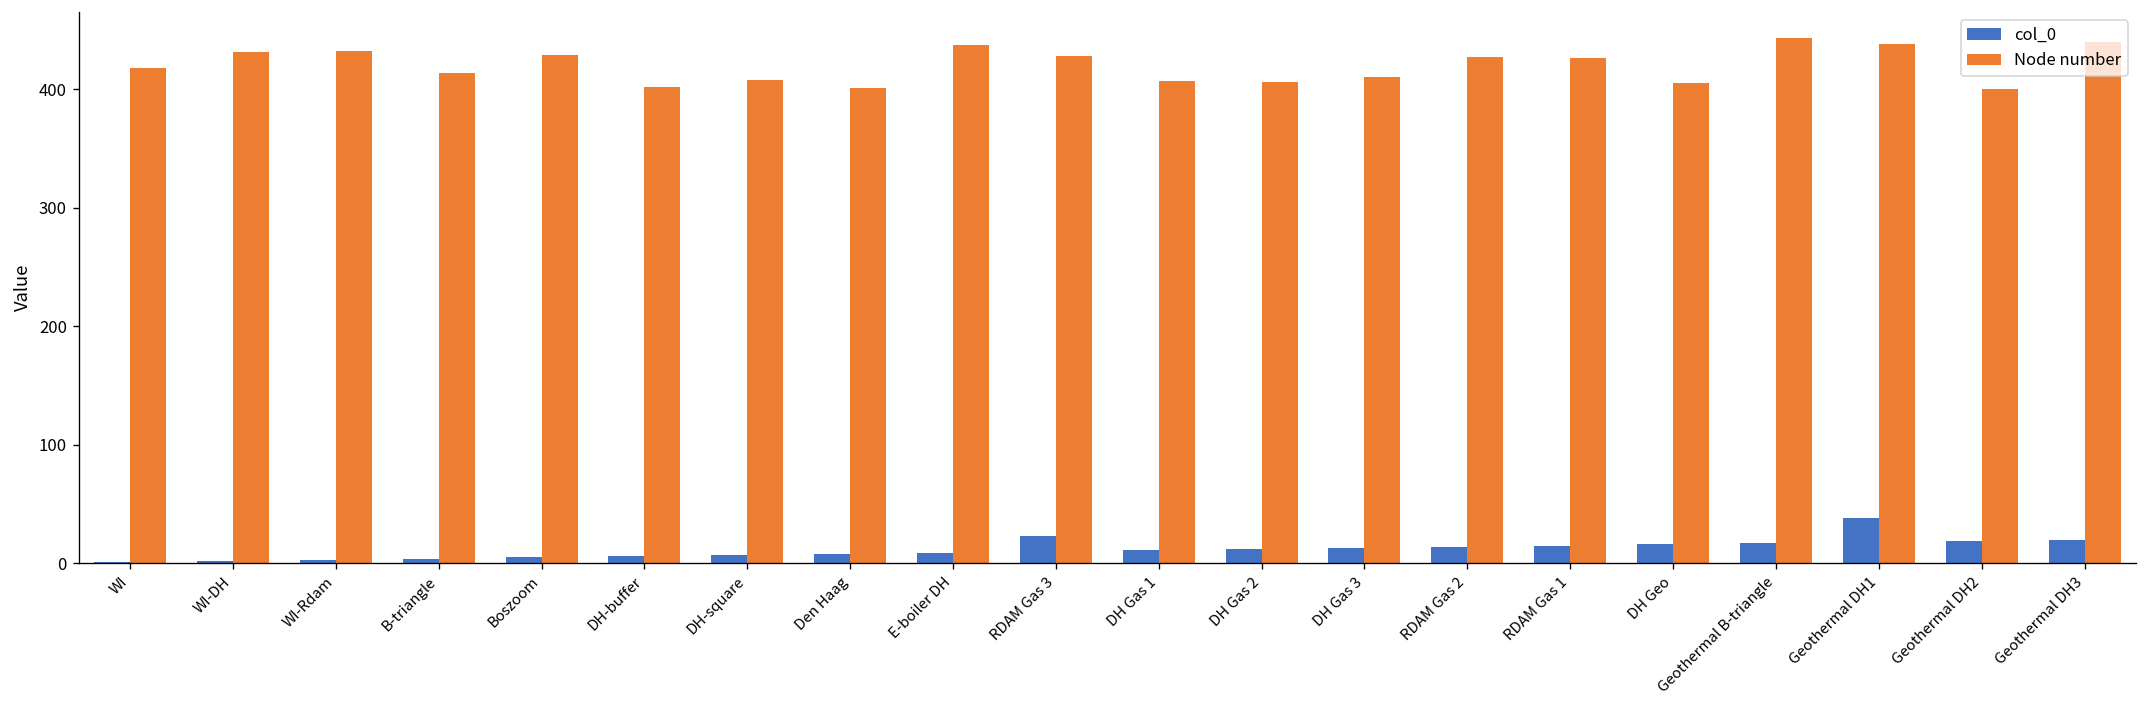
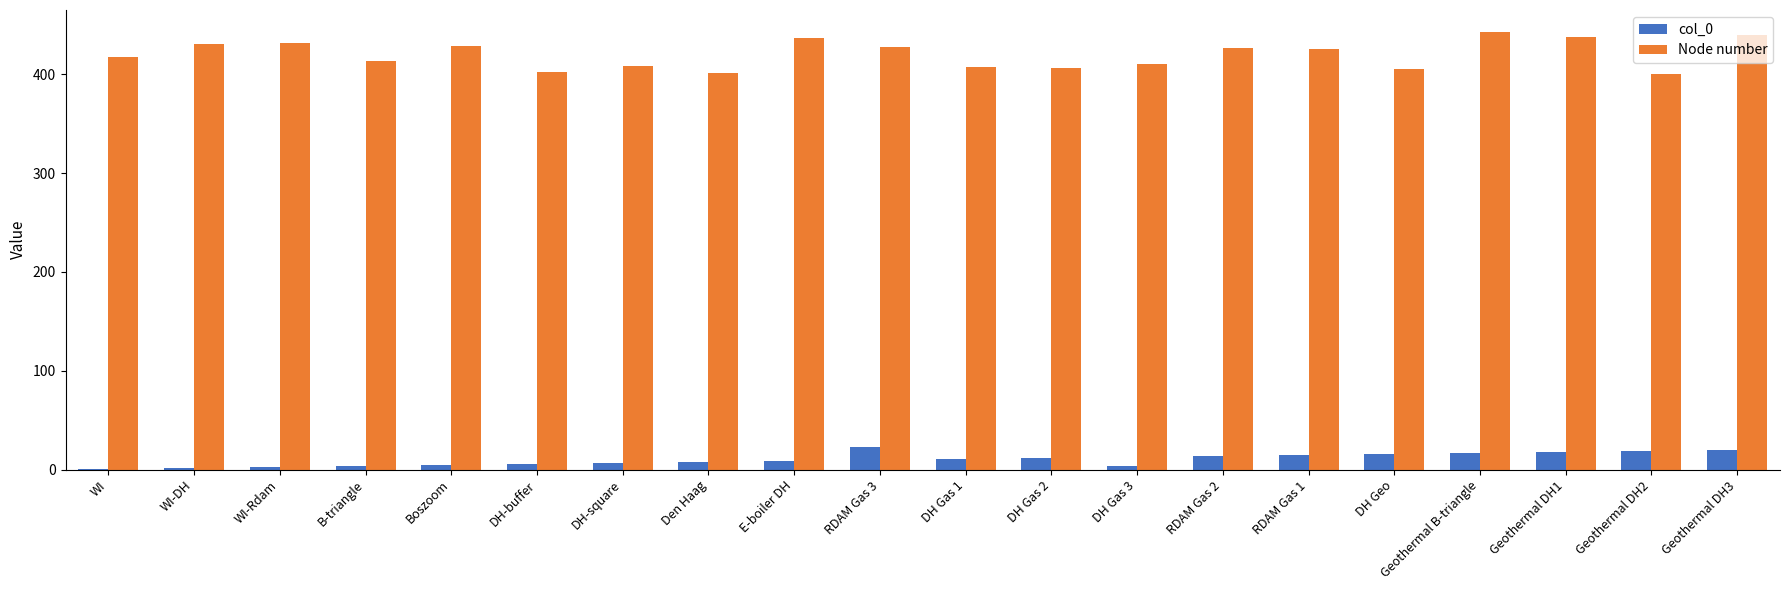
  {
    "col_0": {
      "WI-Rdam": 0,
      "B-triangle": 0,
      "Boszoom": 10,
      "DH-buffer": 10,
      "DH-square": 10,
      "Den Haag": 10,
      "E-boiler DH": 10,
      "RDAM Gas 3": 20,
      "DH Gas 1": 10,
      "DH Gas 2": 10,
-     "DH Gas 3": 10,
+     "DH Gas 3": 0,
      "RDAM Gas 2": 10,
      "RDAM Gas 1": 20,
      "DH Geo": 20,
      "Geothermal B-triangle": 20,
-     "Geothermal DH1": 40,
+     "Geothermal DH1": 20,
      "Geothermal DH2": 20,
      "Geothermal DH3": 20
    },
    "Node number": {
      "WI": 420,
      "WI-DH": 430,
      "WI-Rdam": 430,
      "B-triangle": 410,
      "Boszoom": 430,
      "DH-buffer": 400,
      "DH-square": 410,
      "Den Haag": 400,
      "E-boiler DH": 440,
      "RDAM Gas 3": 430,
      "DH Gas 1": 410,
      "DH Gas 2": 410,
      "DH Gas 3": 410,
      "RDAM Gas 2": 430,
      "RDAM Gas 1": 430,
      "DH Geo": 410,
      "Geothermal B-triangle": 440,
      "Geothermal DH1": 440,
      "Geothermal DH2": 400
    }
  }
